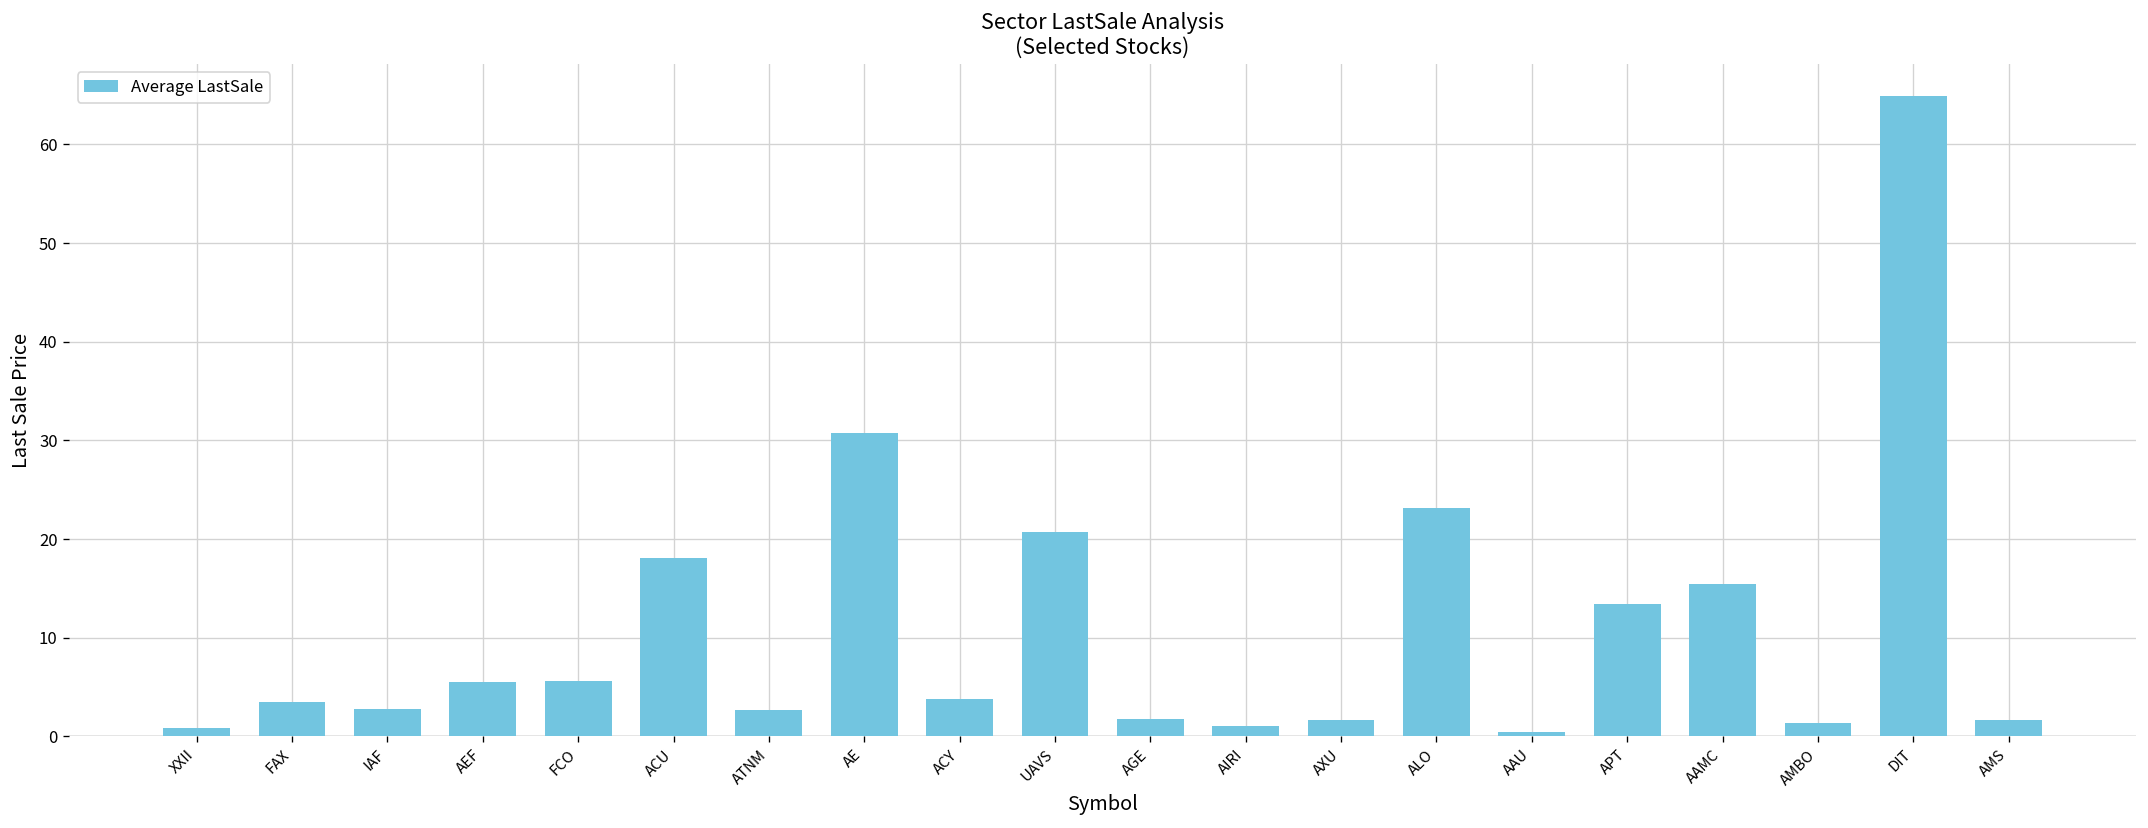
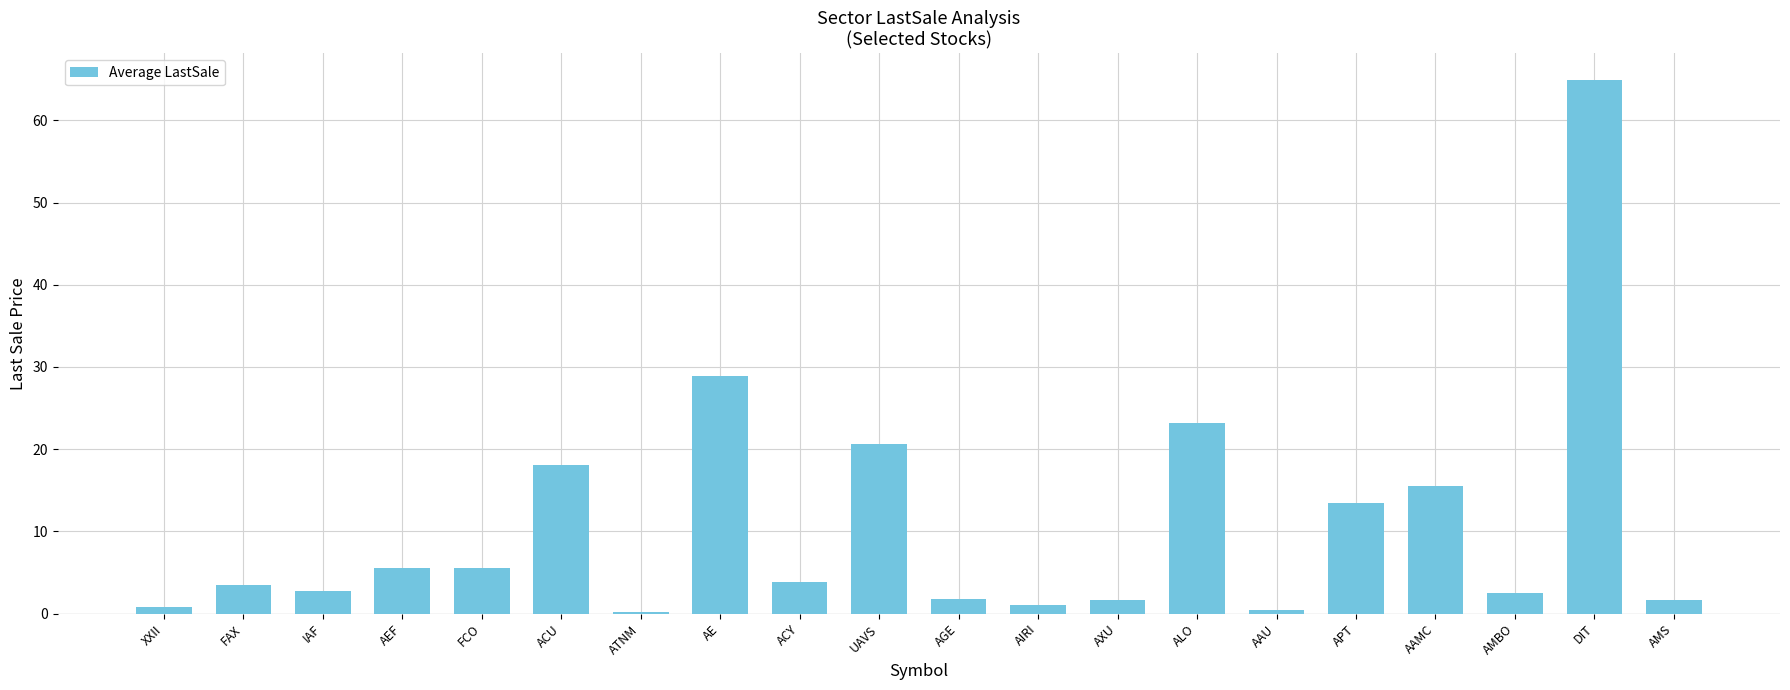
  {
    "XXII": 1,
    "FAX": 4,
    "IAF": 3,
    "AEF": 6,
    "FCO": 6,
    "ACU": 18,
-   "ATNM": 3,
-   "AE": 31,
+   "ATNM": 0,
+   "AE": 29,
    "ACY": 4,
    "UAVS": 21,
    "AGE": 2,
    "AIRI": 1,
    "AXU": 2,
    "ALO": 23,
    "AAU": 0,
    "APT": 13,
    "AAMC": 15,
-   "AMBO": 1,
+   "AMBO": 2,
    "DIT": 65,
    "AMS": 2
  }
